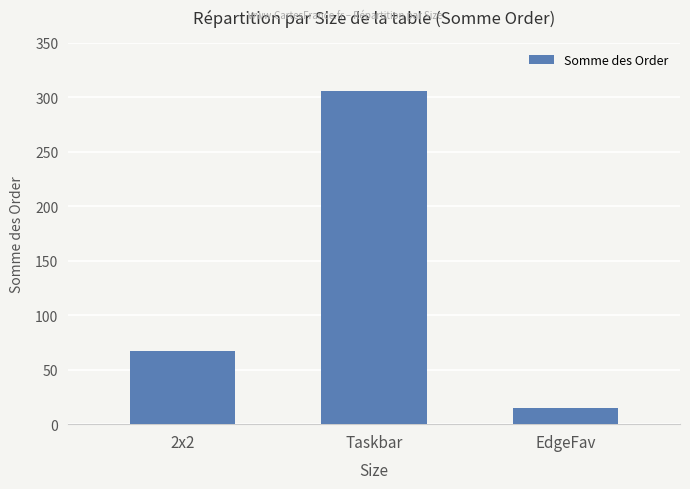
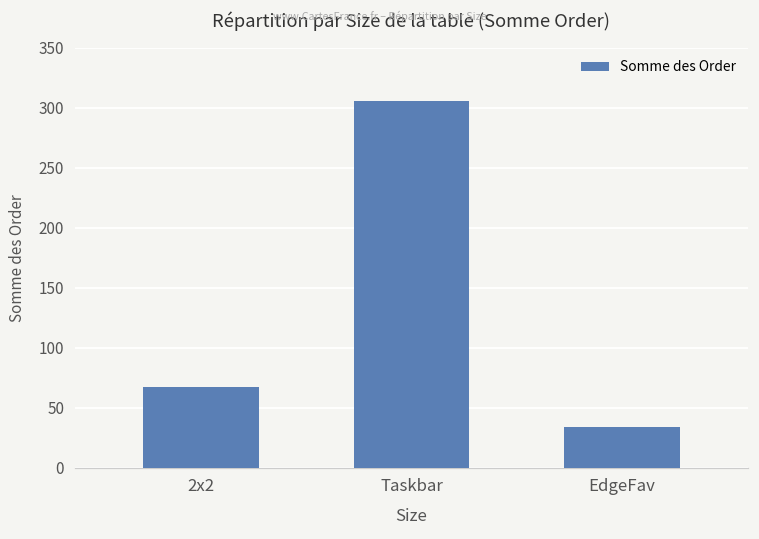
  {
    "2x2": 67,
    "Taskbar": 306,
-   "EdgeFav": 15
+   "EdgeFav": 34
  }
